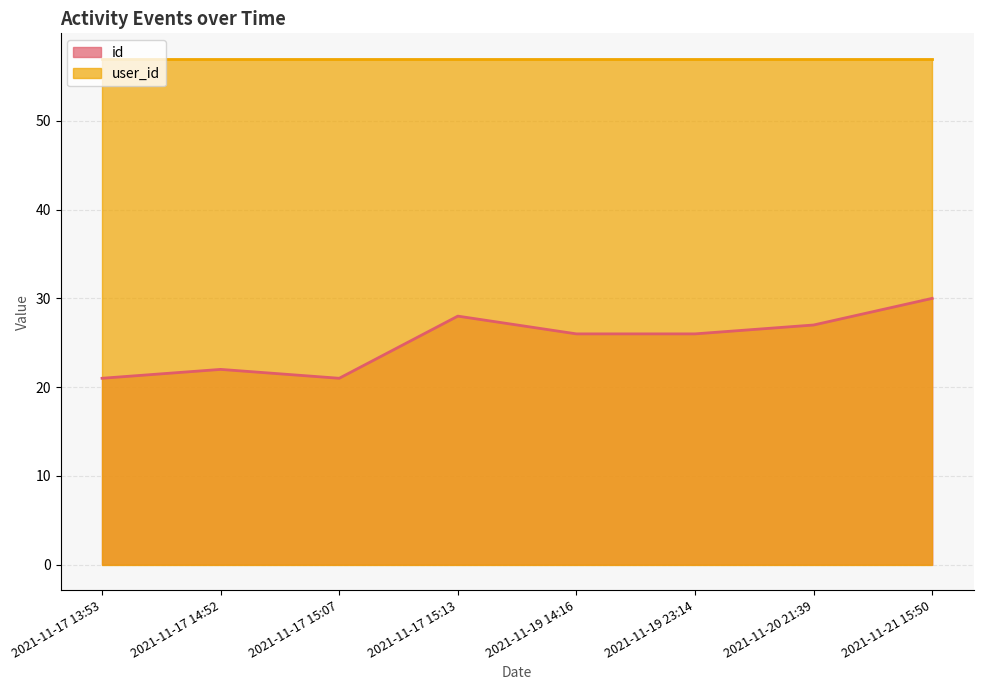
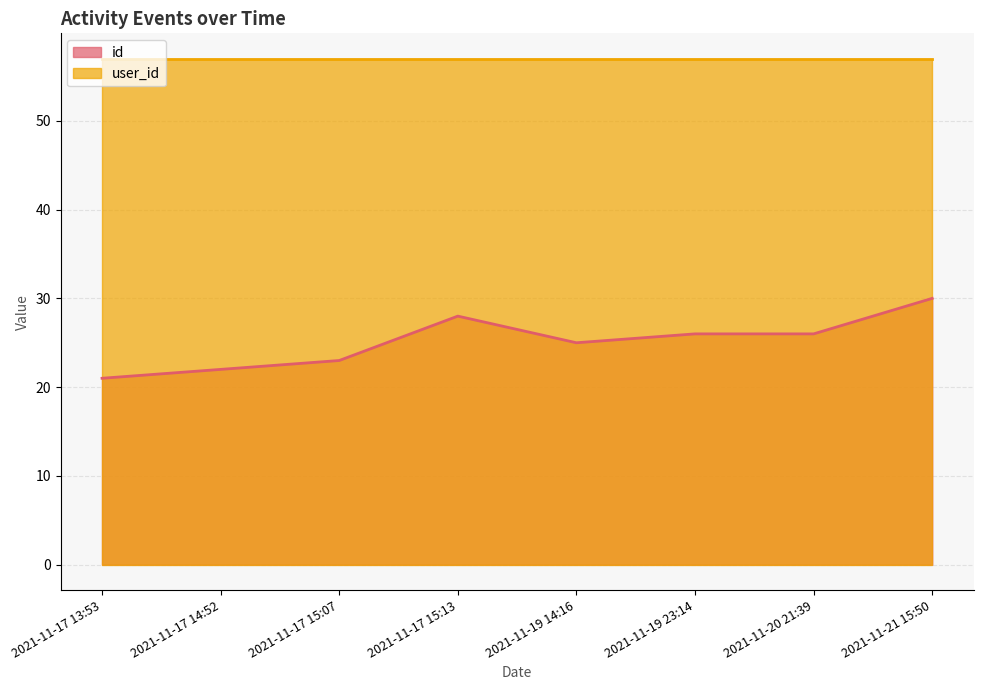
  {
    "id": {
      "2021-11-17 13:53": 21,
      "2021-11-17 14:52": 22,
-     "2021-11-17 15:07": 21,
+     "2021-11-17 15:07": 23,
      "2021-11-17 15:13": 28,
-     "2021-11-19 14:16": 26,
+     "2021-11-19 14:16": 25,
      "2021-11-19 23:14": 26,
-     "2021-11-20 21:39": 27,
+     "2021-11-20 21:39": 26,
      "2021-11-21 15:50": 30
    },
    "user_id": {
      "2021-11-17 14:52": 57,
      "2021-11-17 15:07": 57,
      "2021-11-17 15:13": 57,
      "2021-11-19 14:16": 57,
      "2021-11-19 23:14": 57,
      "2021-11-20 21:39": 57,
      "2021-11-21 15:50": 57
    }
  }
